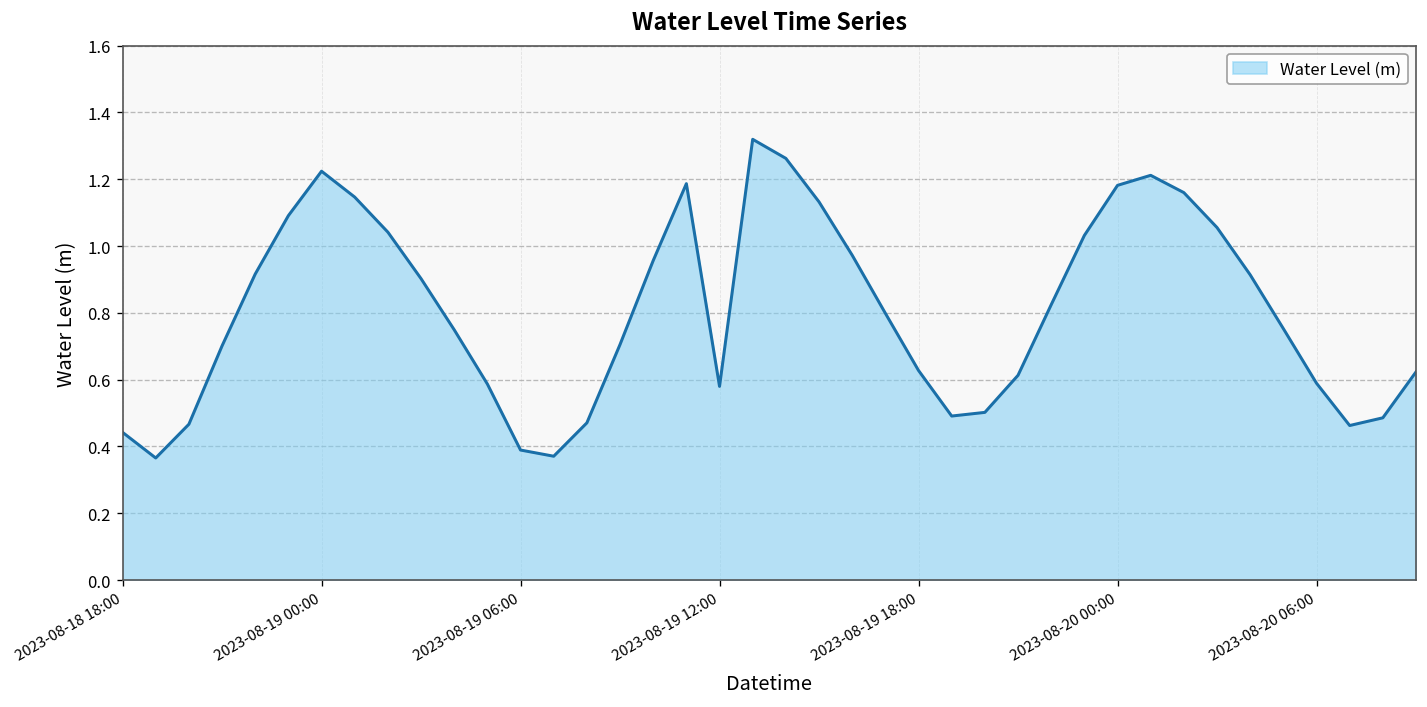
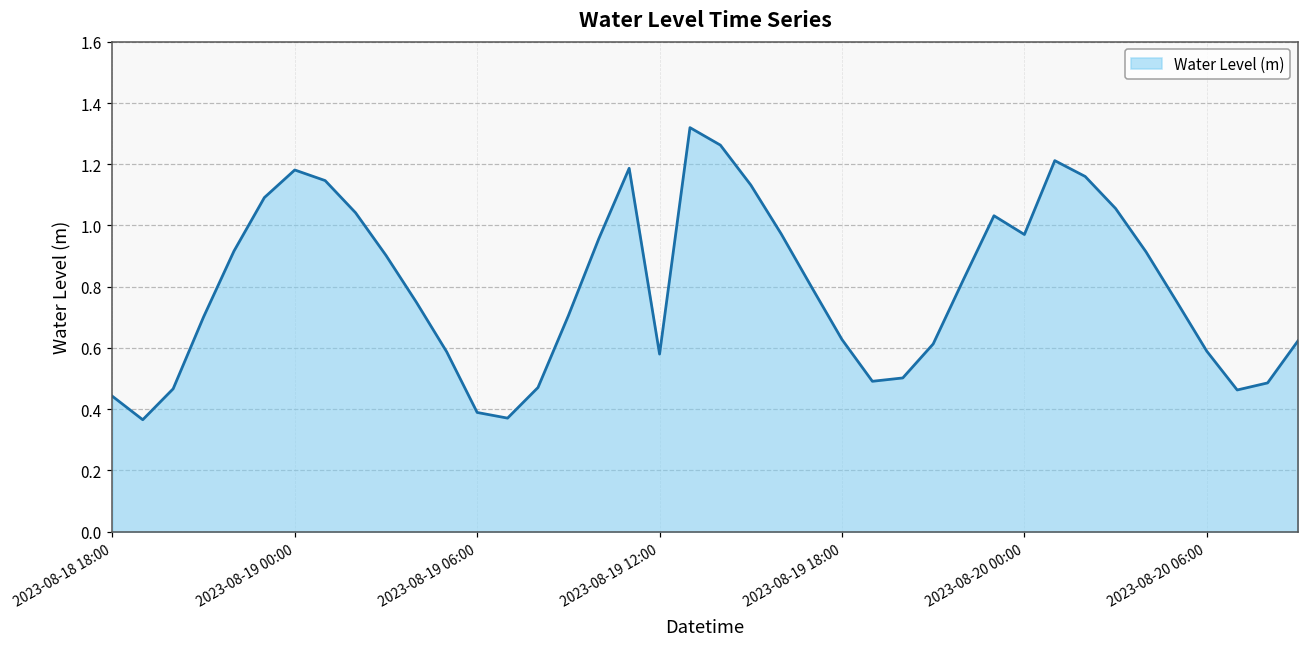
  {
    "2023-08-18 18:00": 0.44,
-   "2023-08-19 00:00": 1.22,
+   "2023-08-19 00:00": 1.18,
    "2023-08-19 06:00": 0.39,
    "2023-08-19 12:00": 0.58,
    "2023-08-19 18:00": 0.63,
-   "2023-08-20 00:00": 1.18,
+   "2023-08-20 00:00": 0.97,
    "2023-08-20 06:00": 0.59
  }
